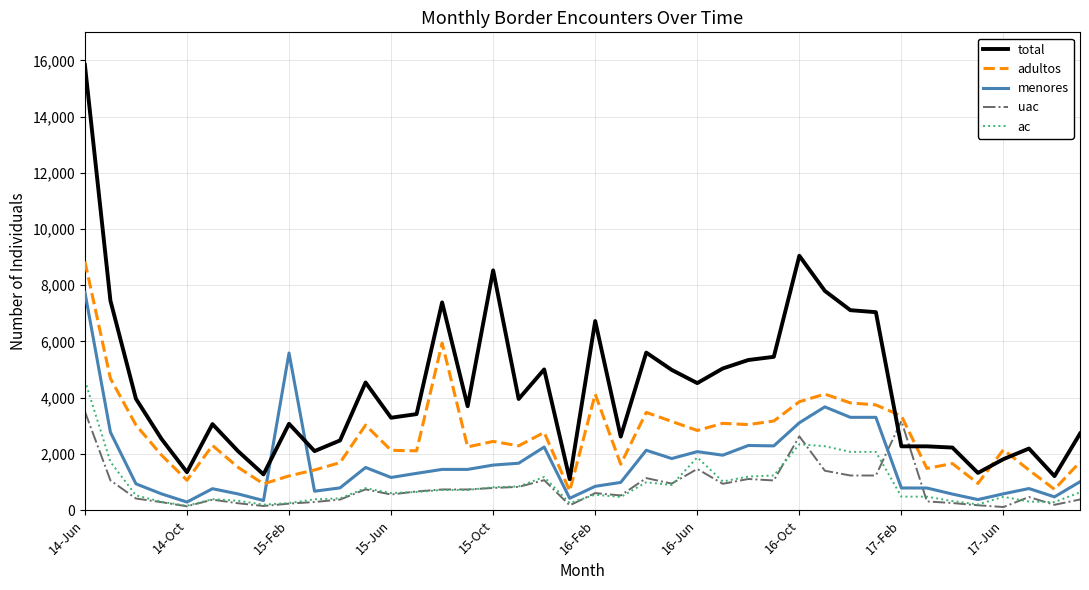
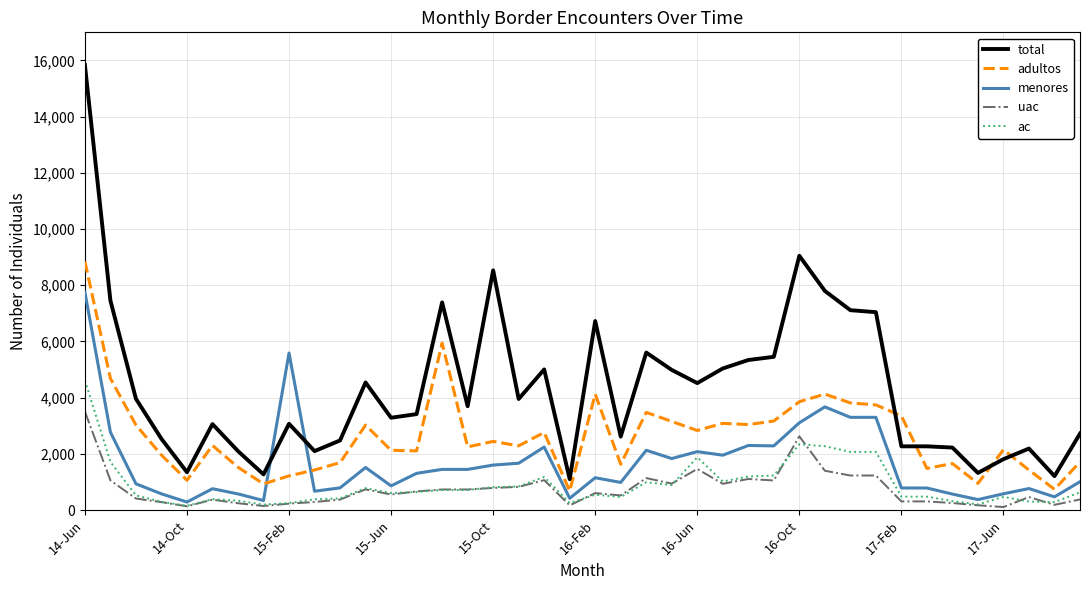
  {
    "total": {
      "14-Jun": "15,800",
      "14-Oct": "1,300",
      "15-Feb": "3,100",
      "15-Jun": "3,300",
      "15-Oct": "8,500",
      "16-Feb": "6,700",
      "16-Jun": "4,500",
      "16-Oct": "9,000",
      "17-Feb": "2,300",
      "17-Jun": "1,800"
    },
    "adultos": {
      "14-Jun": "8,800",
      "14-Oct": "1,100",
      "15-Feb": "1,200",
      "15-Jun": "2,100",
      "15-Oct": "2,400",
      "16-Feb": "4,100",
      "16-Jun": "2,800",
      "16-Oct": "3,900",
      "17-Feb": "3,400",
      "17-Jun": "2,100"
    },
    "menores": {
      "14-Jun": "7,800",
      "14-Oct": "300",
      "15-Feb": "5,600",
-     "15-Jun": "1,200",
+     "15-Jun": "900",
      "15-Oct": "1,600",
-     "16-Feb": "800",
+     "16-Feb": "1,200",
      "16-Jun": "2,100",
      "16-Oct": "3,100",
      "17-Feb": "800",
      "17-Jun": "600"
    },
    "uac": {
      "14-Jun": "3,500",
      "16-Jun": "1,500",
      "16-Oct": "2,600",
-     "17-Feb": "3,200",
+     "17-Feb": "300",
      "17-Jun": "100"
    },
    "ac": {
      "14-Jun": "4,600",
      "16-Jun": "1,900",
      "16-Oct": "2,300",
      "17-Feb": "500",
      "17-Jun": "500"
    }
  }
